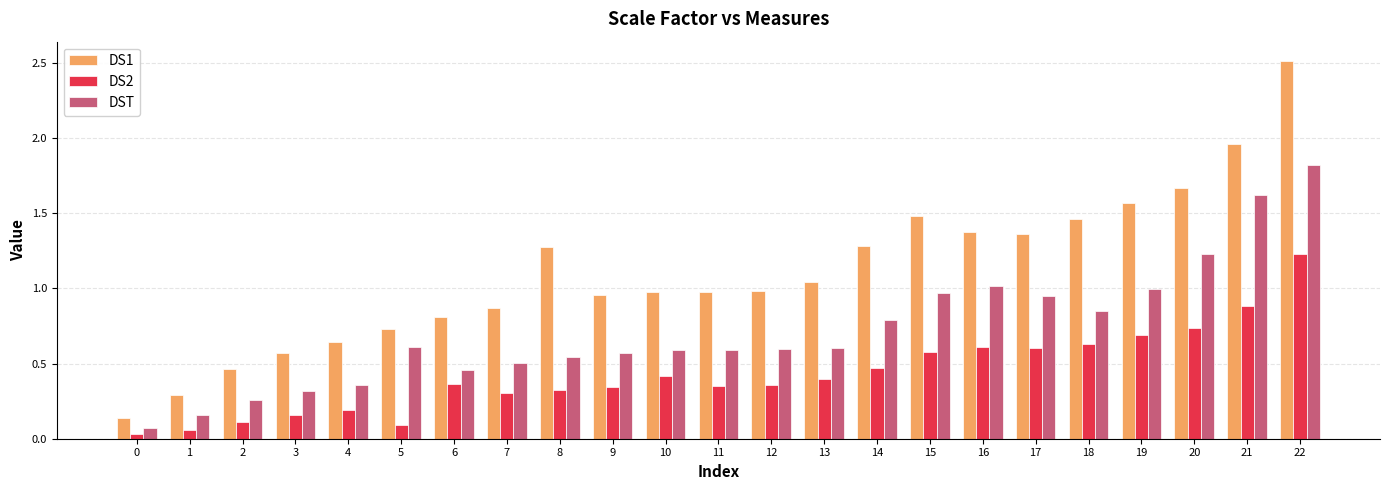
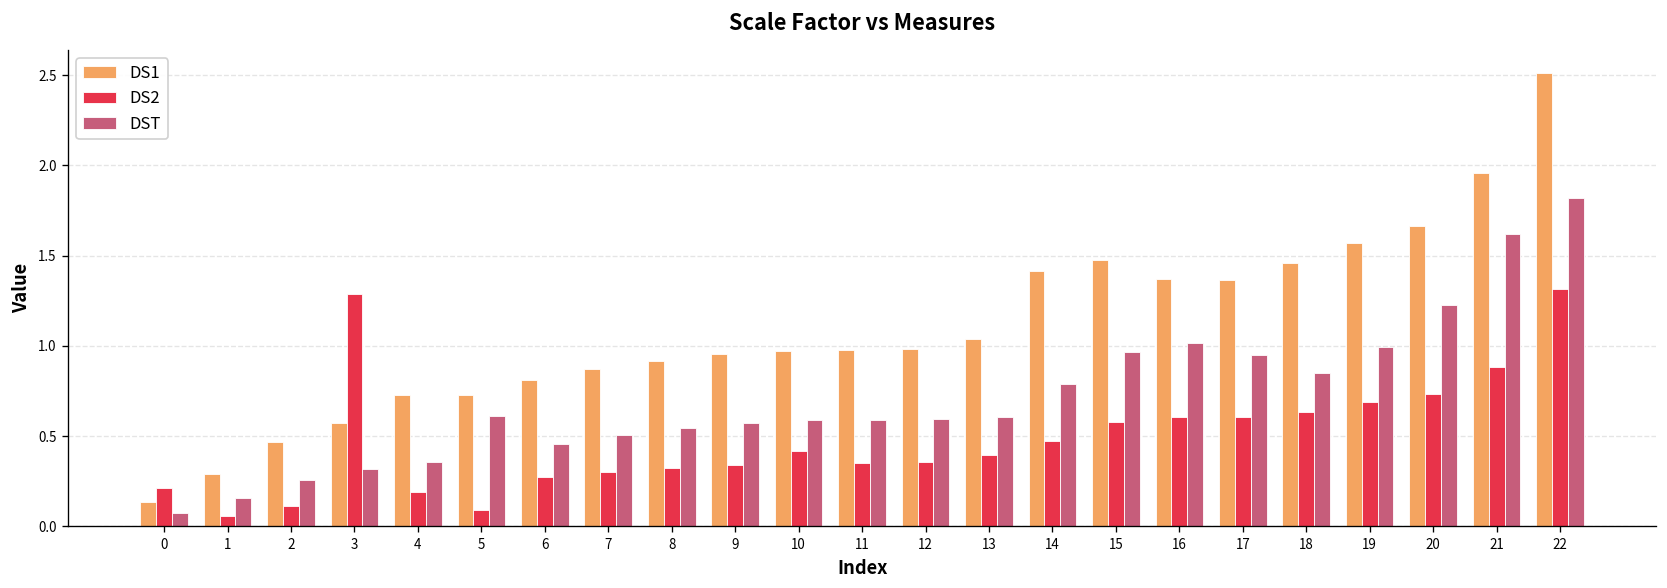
  {
    "DS1": {
      "0": 0.14,
      "1": 0.29,
      "2": 0.47,
      "3": 0.57,
-     "4": 0.65,
+     "4": 0.73,
      "5": 0.73,
      "6": 0.81,
      "7": 0.87,
-     "8": 1.27,
+     "8": 0.91,
      "9": 0.95,
      "10": 0.97,
      "11": 0.98,
      "12": 0.98,
      "13": 1.04,
-     "14": 1.28,
+     "14": 1.41,
      "15": 1.48,
      "16": 1.37,
      "17": 1.36,
      "18": 1.46,
      "19": 1.57,
      "20": 1.66,
      "21": 1.96,
      "22": 2.51
    },
    "DS2": {
-     "0": 0.03,
+     "0": 0.21,
      "1": 0.06,
      "2": 0.11,
-     "3": 0.16,
+     "3": 1.29,
      "4": 0.19,
      "5": 0.09,
-     "6": 0.36,
+     "6": 0.27,
      "7": 0.30,
      "8": 0.33,
      "9": 0.34,
      "10": 0.42,
      "11": 0.35,
      "12": 0.36,
      "13": 0.40,
      "14": 0.47,
      "15": 0.58,
      "16": 0.61,
      "17": 0.61,
      "18": 0.63,
      "19": 0.69,
      "20": 0.74,
      "21": 0.88,
-     "22": 1.23
+     "22": 1.32
    },
    "DST": {
      "0": 0.07,
      "1": 0.16,
      "2": 0.26,
      "3": 0.32,
      "4": 0.36,
      "5": 0.61,
      "6": 0.46,
      "7": 0.51,
      "8": 0.54,
      "9": 0.57,
      "10": 0.59,
      "11": 0.59,
      "12": 0.60,
      "13": 0.60,
      "14": 0.79,
      "15": 0.97,
      "16": 1.02,
      "17": 0.95,
      "18": 0.85,
      "19": 0.99,
      "20": 1.23,
      "21": 1.62,
      "22": 1.82
    }
  }
